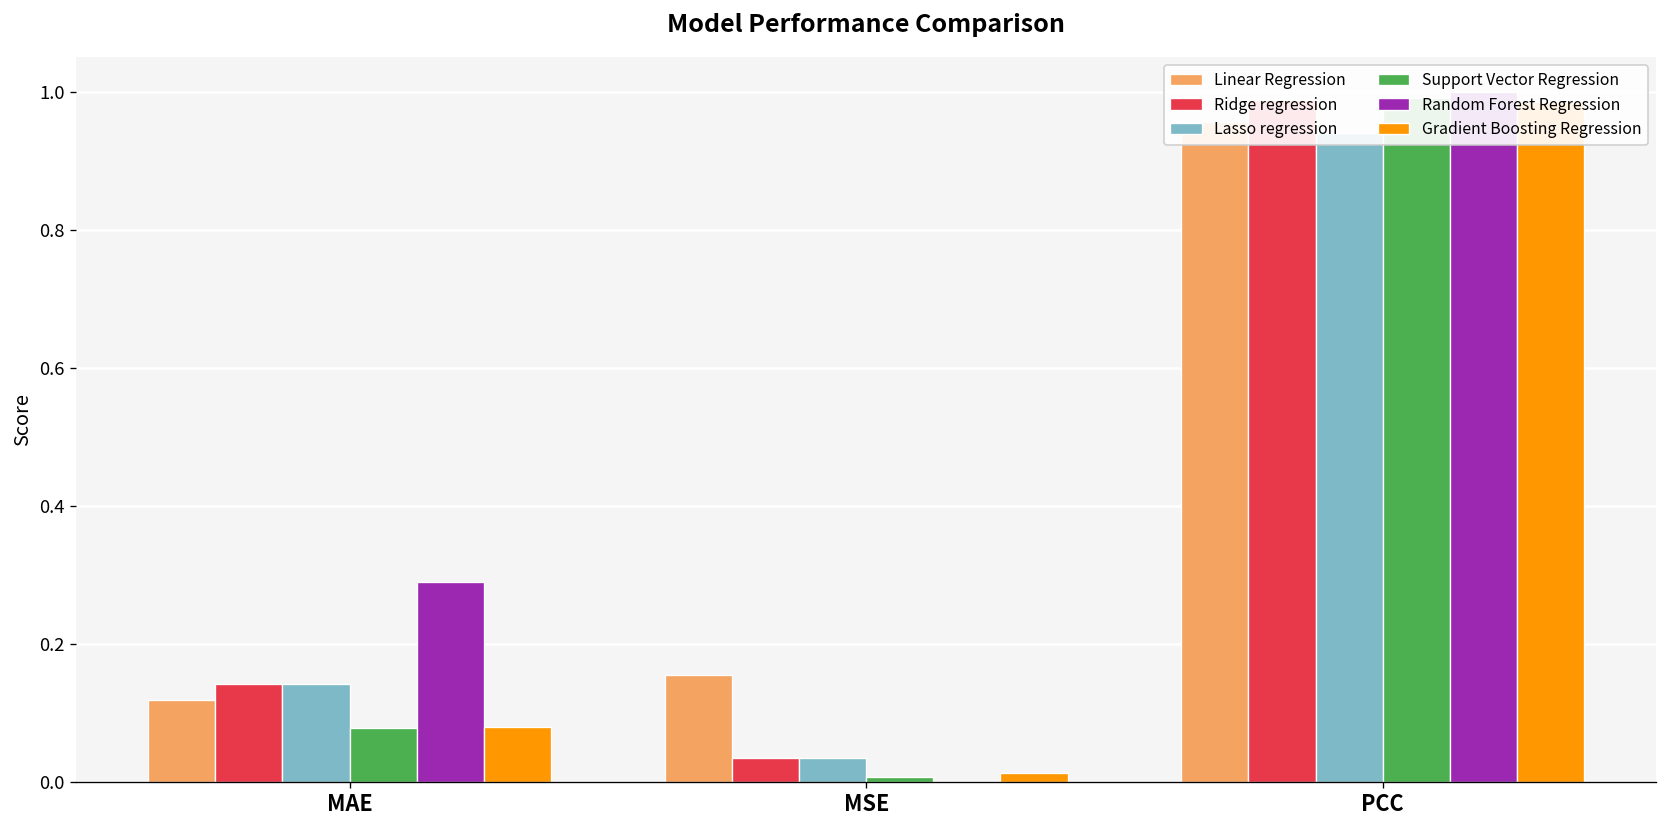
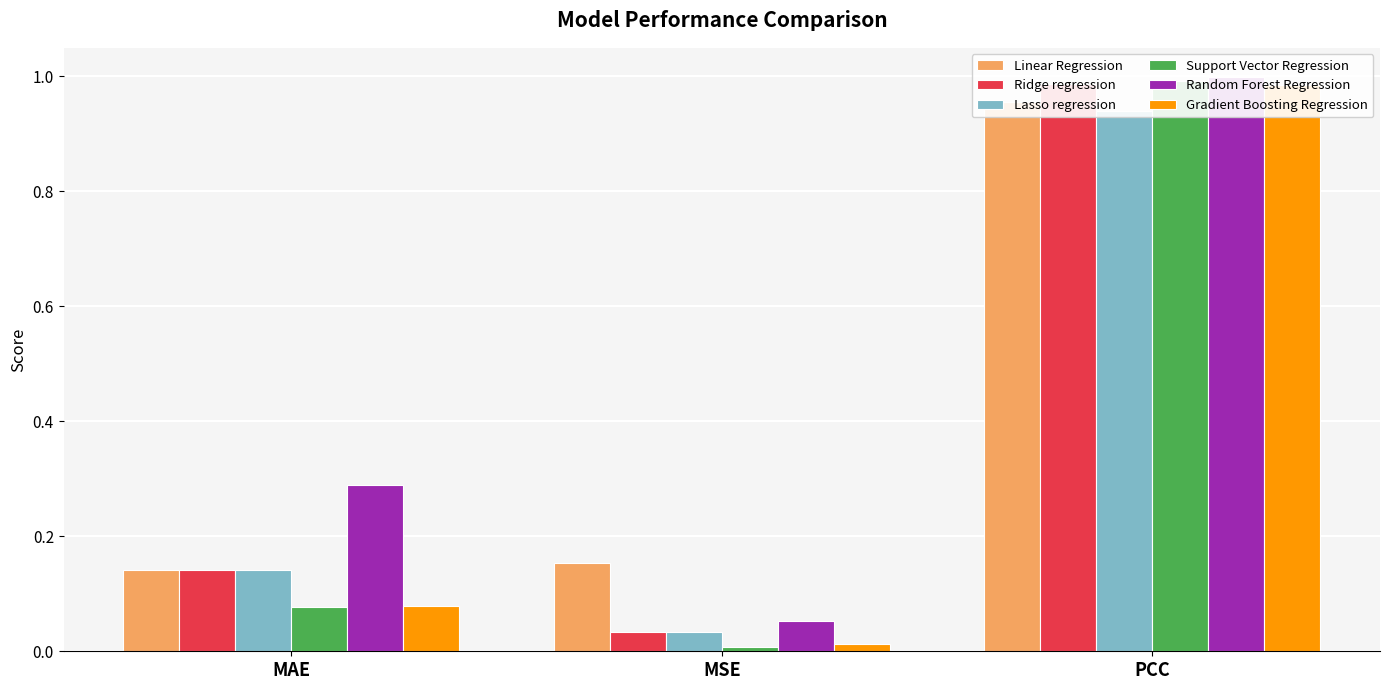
  {
    "Linear Regression": {
-     "MAE": 0.12,
+     "MAE": 0.14,
      "MSE": 0.15
    },
    "Ridge regression": {
      "MAE": 0.14,
      "MSE": 0.03
    },
    "Lasso regression": {
      "MAE": 0.14,
      "MSE": 0.03
    },
    "Support Vector Regression": {
      "MAE": 0.08,
      "MSE": 0.01
    },
    "Random Forest Regression": {
      "MAE": 0.29,
-     "MSE": 0.00
+     "MSE": 0.05
    },
    "Gradient Boosting Regression": {
      "MAE": 0.08,
      "MSE": 0.01
    }
  }
